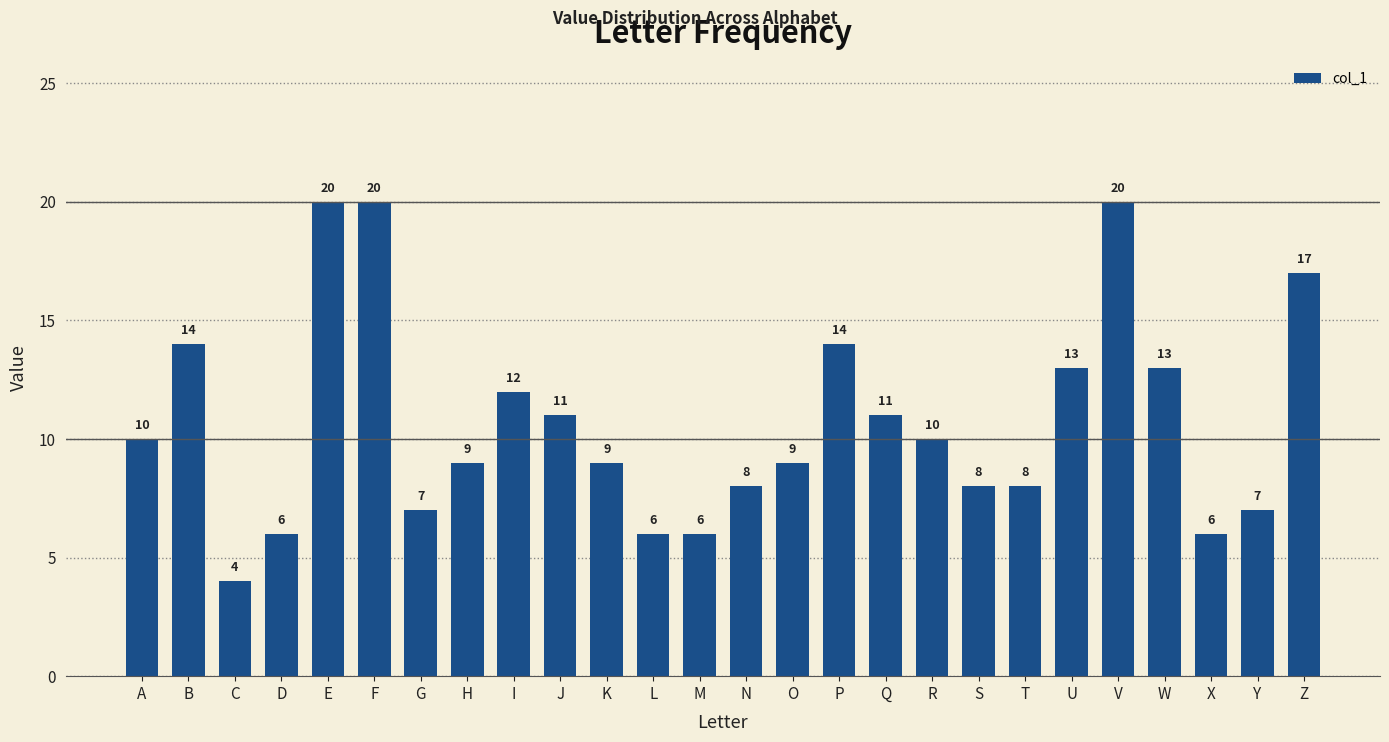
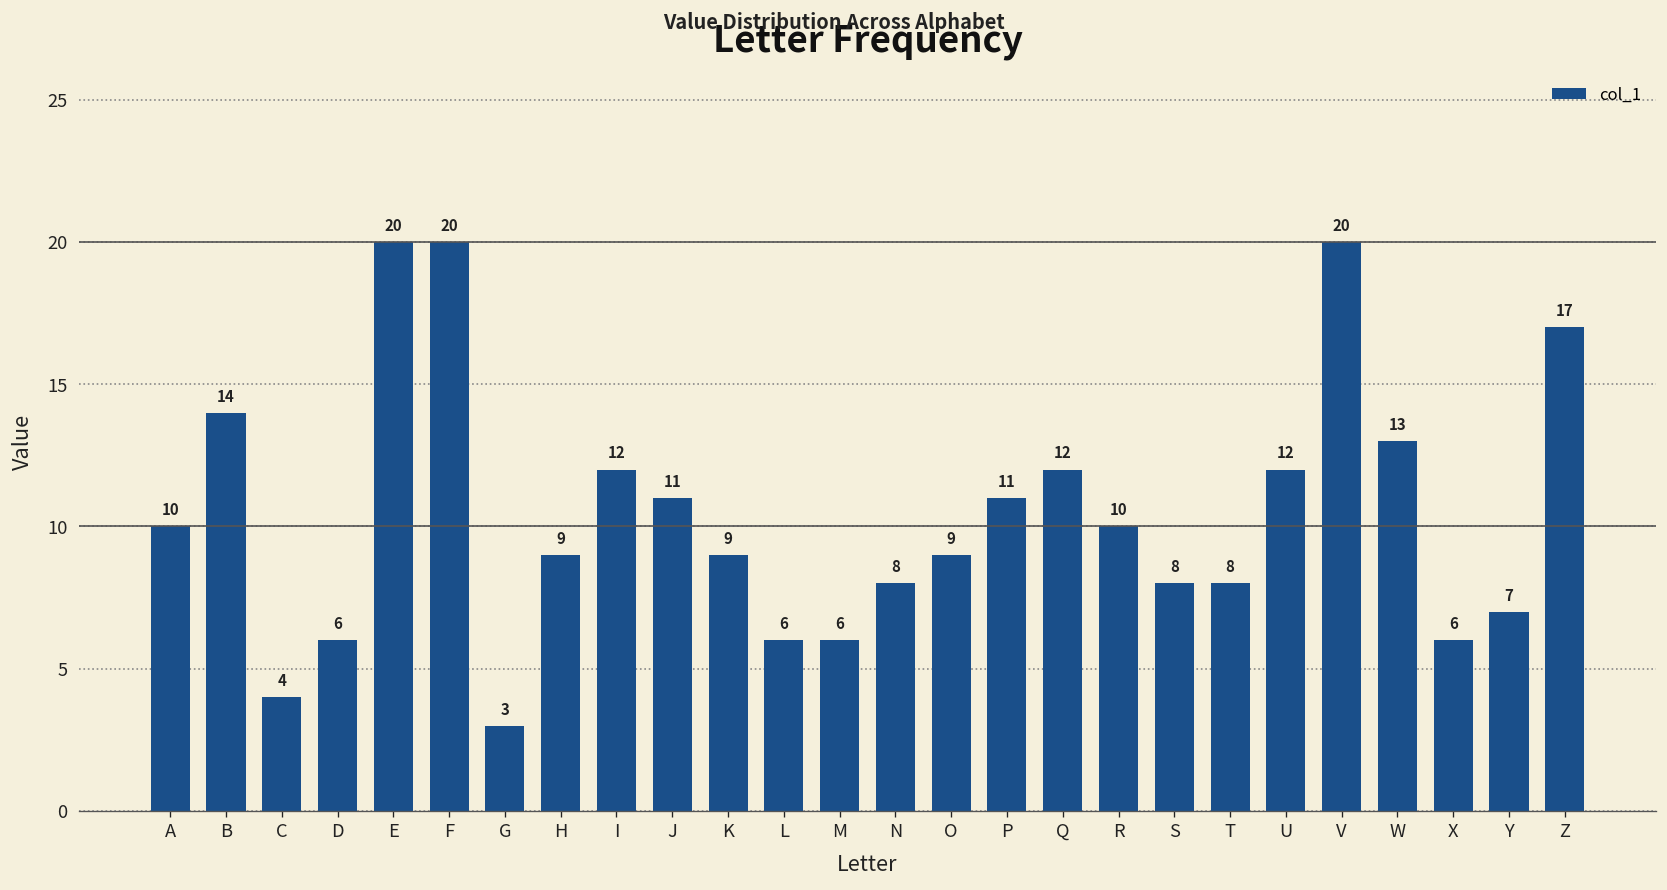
  {
    "A": 10,
    "B": 14,
    "C": 4,
    "D": 6,
    "E": 20,
    "F": 20,
-   "G": 7,
+   "G": 3,
    "H": 9,
    "I": 12,
    "J": 11,
    "K": 9,
    "L": 6,
    "M": 6,
    "N": 8,
    "O": 9,
-   "P": 14,
-   "Q": 11,
+   "P": 11,
+   "Q": 12,
    "R": 10,
    "S": 8,
    "T": 8,
-   "U": 13,
+   "U": 12,
    "V": 20,
    "W": 13,
    "X": 6,
    "Y": 7,
    "Z": 17
  }
